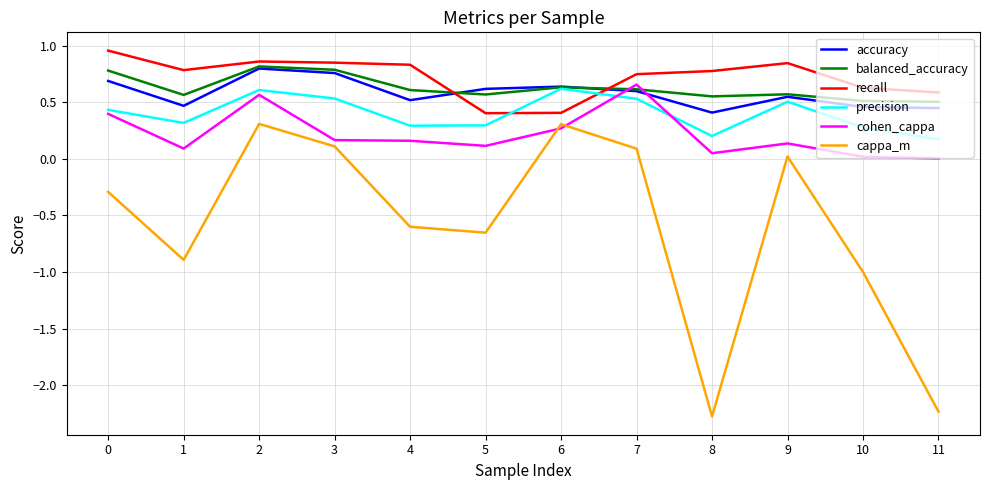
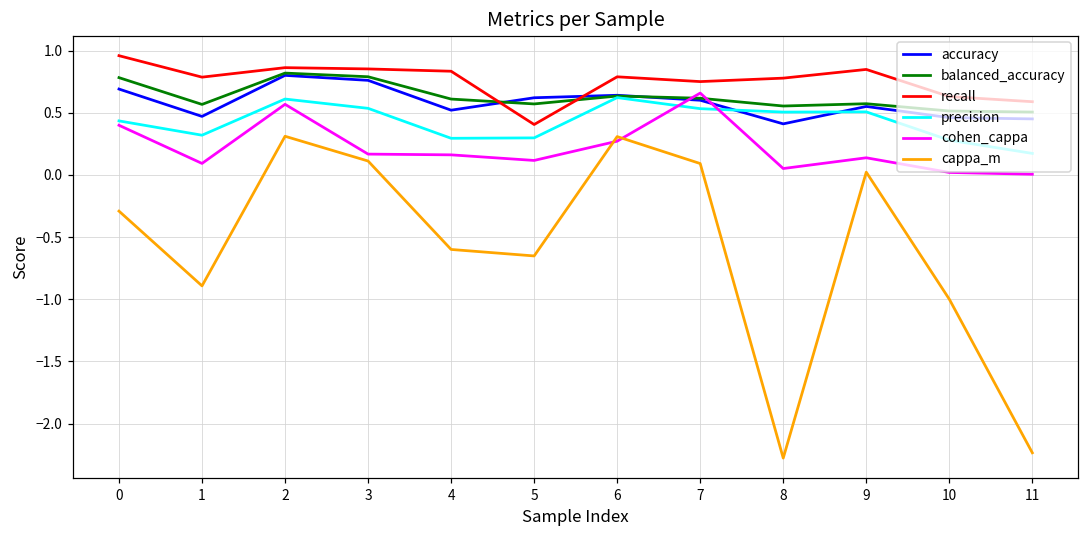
  {
    "accuracy": {
      "0": 0.69,
      "1": 0.47,
      "3": 0.76,
      "4": 0.52,
      "5": 0.62,
      "8": 0.41
    },
    "balanced_accuracy": {
      "0": 0.78,
      "1": 0.57,
      "3": 0.79,
      "4": 0.61,
      "5": 0.57,
      "8": 0.55
    },
    "recall": {
      "0": 0.96,
      "1": 0.79,
      "2": 0.86,
      "3": 0.85,
      "4": 0.83,
      "5": 0.40,
-     "6": 0.41,
+     "6": 0.79,
      "7": 0.75,
      "8": 0.78,
      "9": 0.85
    },
    "precision": {
      "0": 0.43,
      "1": 0.32,
      "2": 0.61,
      "3": 0.53,
      "4": 0.29,
      "5": 0.30,
      "7": 0.53,
-     "8": 0.20,
+     "8": 0.50,
      "9": 0.51
    },
    "cohen_cappa": {
      "0": 0.40,
      "1": 0.09,
      "2": 0.57,
      "3": 0.17,
      "4": 0.16,
      "5": 0.12,
      "6": 0.27,
      "7": 0.66,
      "8": 0.05,
      "9": 0.14,
      "11": 0.01
    },
    "cappa_m": {
      "0": -0.29,
      "1": -0.89,
      "2": 0.31,
      "3": 0.11,
      "4": -0.60,
      "5": -0.65,
      "6": 0.31,
      "7": 0.09,
      "8": -2.28,
      "9": 0.02,
      "10": -1.00,
      "11": -2.24
    }
  }
